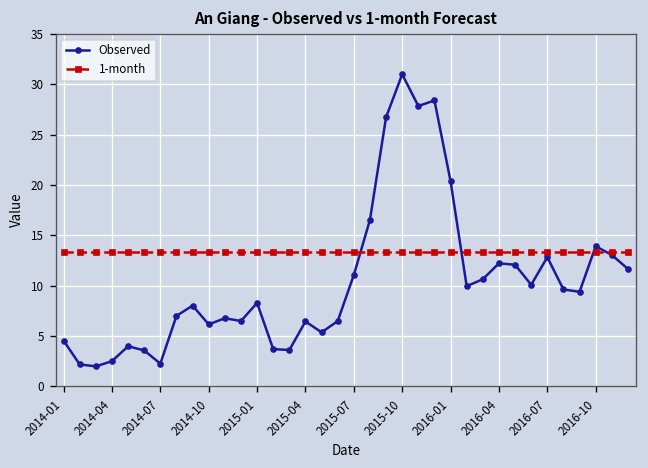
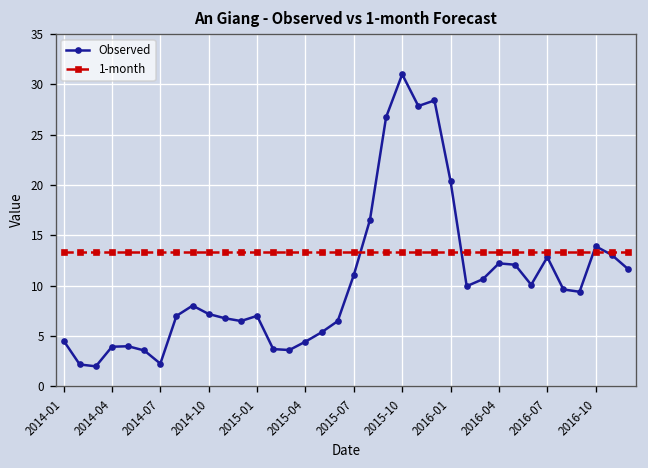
  {
    "Observed": {
      "2014-01": 5,
-     "2014-04": 3,
+     "2014-04": 4,
      "2014-07": 2,
-     "2014-10": 6,
-     "2015-01": 8,
-     "2015-04": 6,
+     "2014-10": 7,
+     "2015-01": 7,
+     "2015-04": 4,
      "2015-07": 11,
      "2015-10": 31,
      "2016-01": 20,
      "2016-04": 12,
      "2016-07": 13,
      "2016-10": 14
    },
    "1-month": {
      "2014-01": 13,
      "2014-04": 13,
      "2014-07": 13,
      "2014-10": 13,
      "2015-01": 13,
      "2015-04": 13,
      "2015-07": 13,
      "2015-10": 13,
      "2016-01": 13,
      "2016-04": 13,
      "2016-07": 13,
      "2016-10": 13
    }
  }
